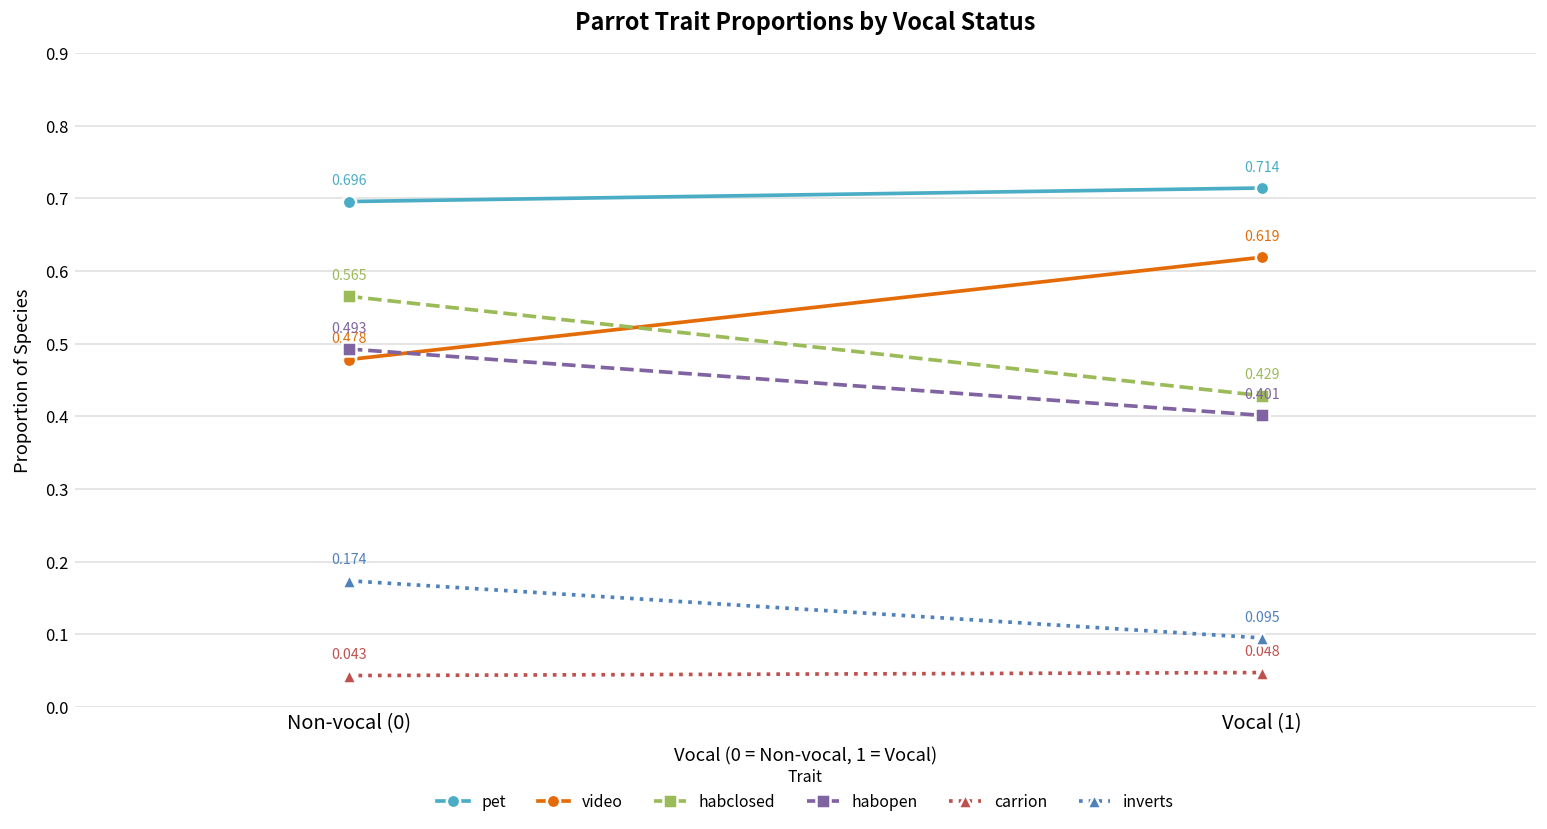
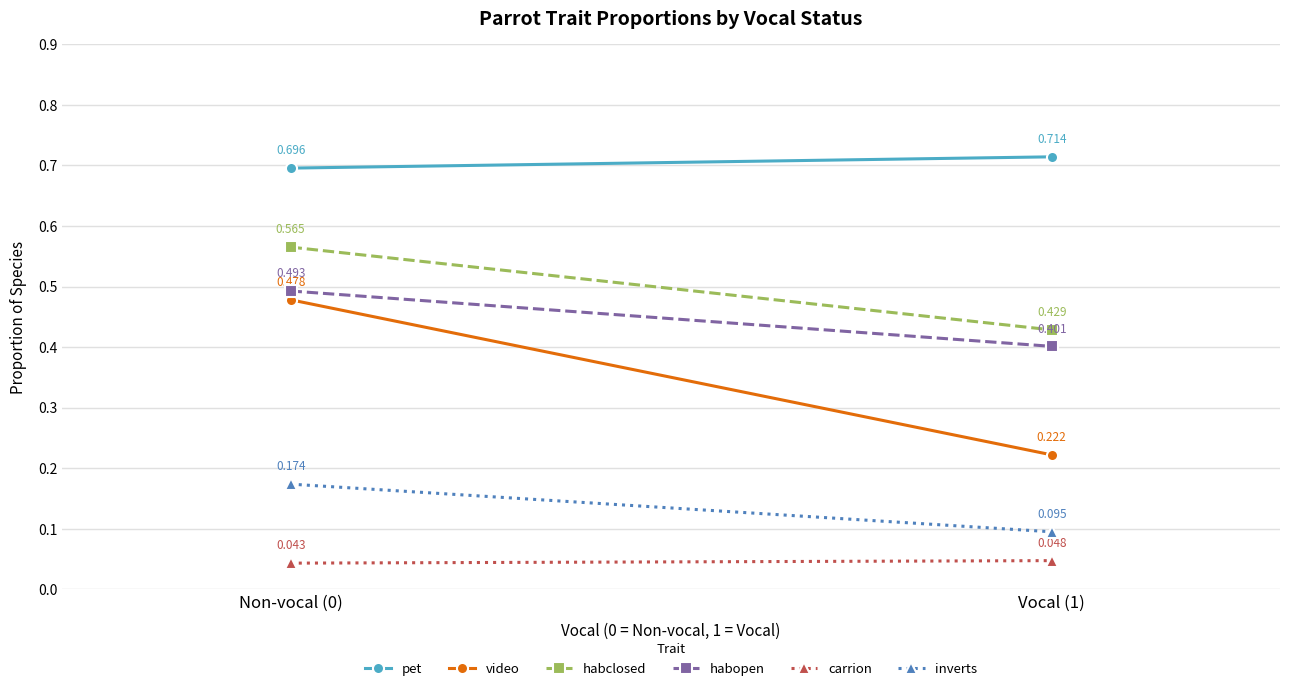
  {
    "video": {
-     "Vocal (1)": 0.619
+     "Vocal (1)": 0.222
    },
    "habclosed": {
      "Non-vocal (0)": 0.565,
      "Vocal (1)": 0.429
    },
    "carrion": {
      "Non-vocal (0)": 0.043,
      "Vocal (1)": 0.048
    }
  }
